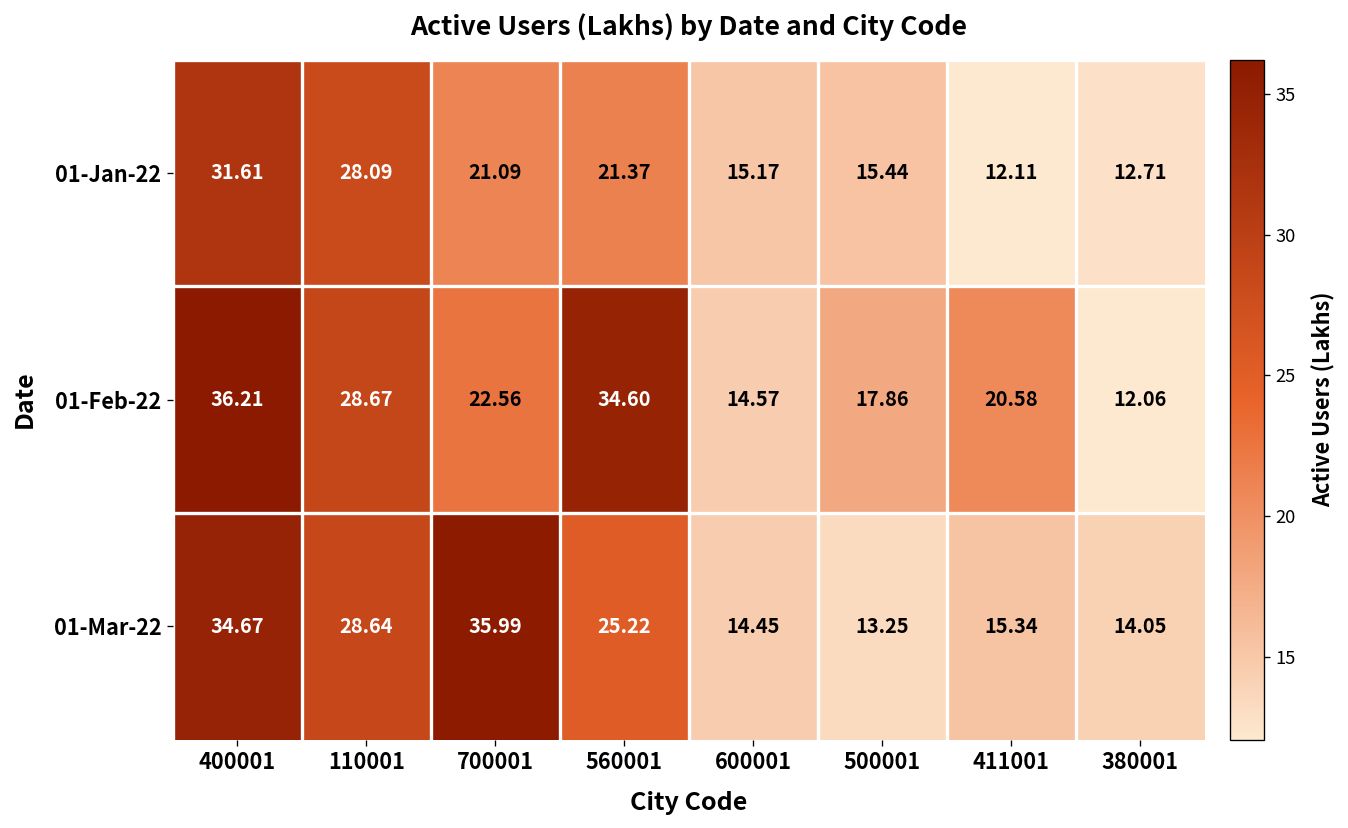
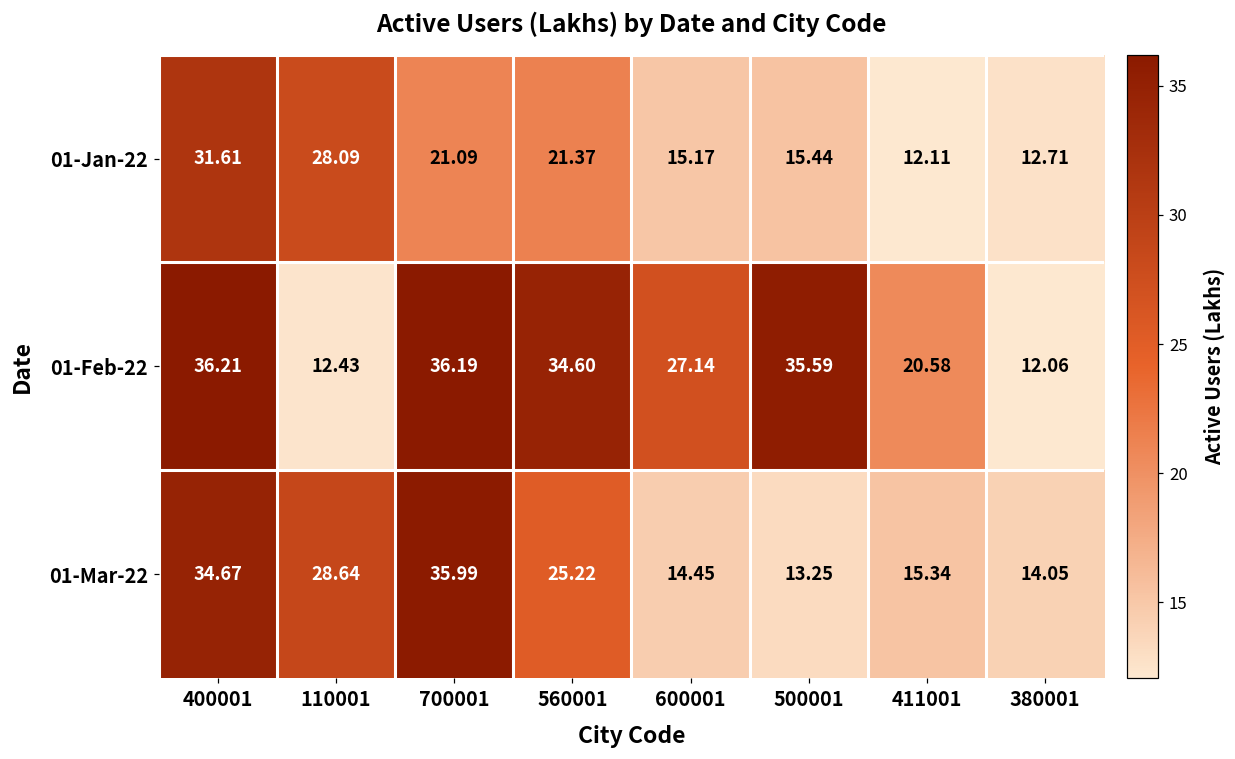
  {
    "01-Jan-22": {
      "400001": 31.61,
      "110001": 28.09,
      "700001": 21.09,
      "560001": 21.37,
      "600001": 15.17,
      "500001": 15.44,
      "411001": 12.11,
      "380001": 12.71
    },
    "01-Feb-22": {
      "400001": 36.21,
-     "110001": 28.67,
-     "700001": 22.56,
+     "110001": 12.43,
+     "700001": 36.19,
      "560001": 34.60,
-     "600001": 14.57,
-     "500001": 17.86,
+     "600001": 27.14,
+     "500001": 35.59,
      "411001": 20.58,
      "380001": 12.06
    },
    "01-Mar-22": {
      "400001": 34.67,
      "110001": 28.64,
      "700001": 35.99,
      "560001": 25.22,
      "600001": 14.45,
      "500001": 13.25,
      "411001": 15.34,
      "380001": 14.05
    }
  }
